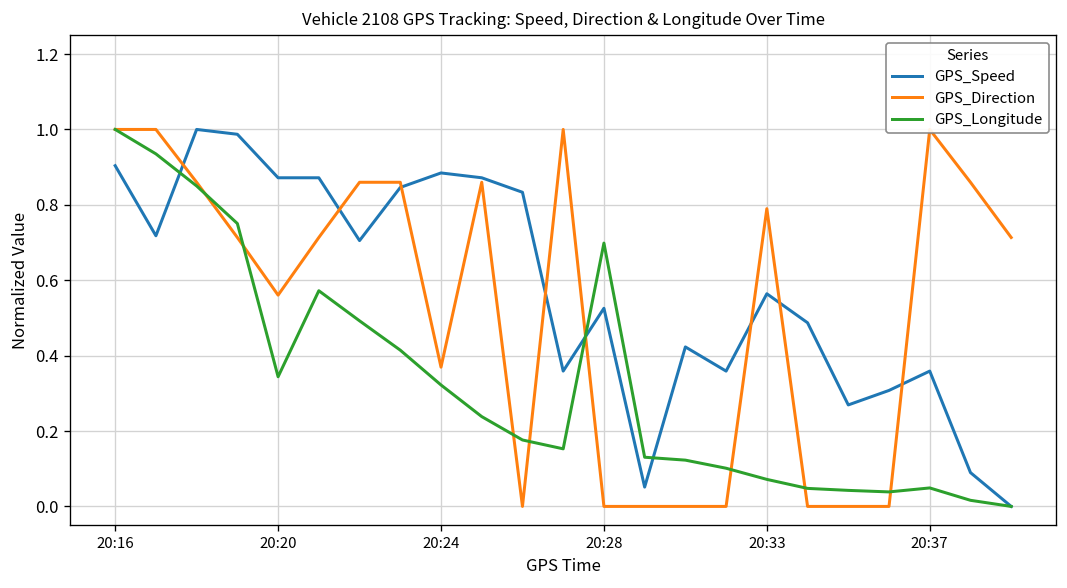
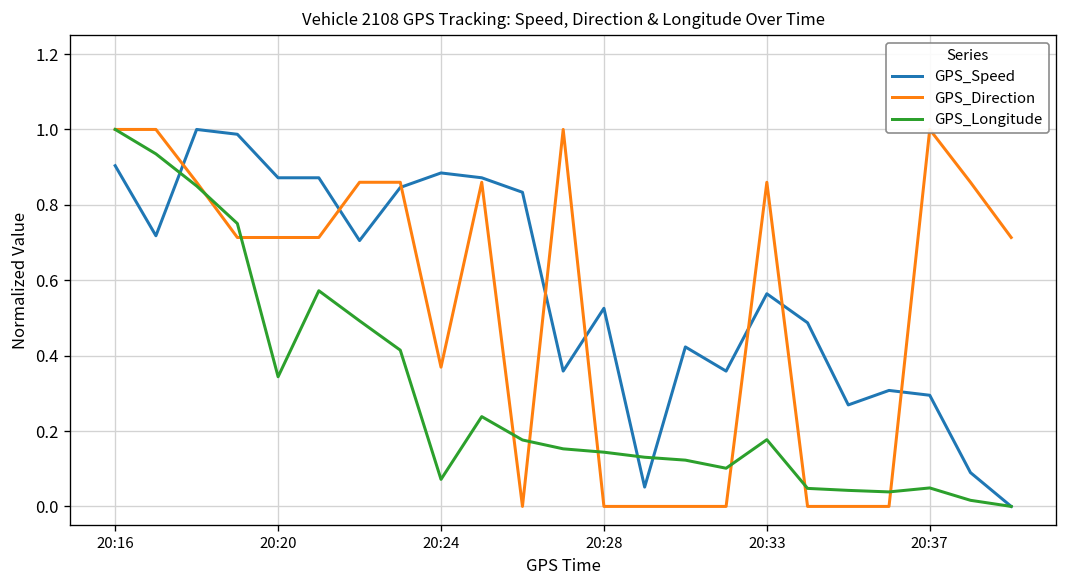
  {
    "GPS_Speed": {
      "20:16": 0.90,
      "20:20": 0.87,
      "20:24": 0.88,
      "20:28": 0.53,
      "20:33": 0.56,
-     "20:37": 0.36
+     "20:37": 0.29
    },
    "GPS_Direction": {
-     "20:20": 0.56,
+     "20:20": 0.71,
      "20:24": 0.37,
      "20:28": 0.00,
-     "20:33": 0.79
+     "20:33": 0.86
    },
    "GPS_Longitude": {
      "20:20": 0.34,
-     "20:24": 0.32,
-     "20:28": 0.70,
-     "20:33": 0.07,
+     "20:24": 0.07,
+     "20:28": 0.14,
+     "20:33": 0.18,
      "20:37": 0.05
    }
  }
